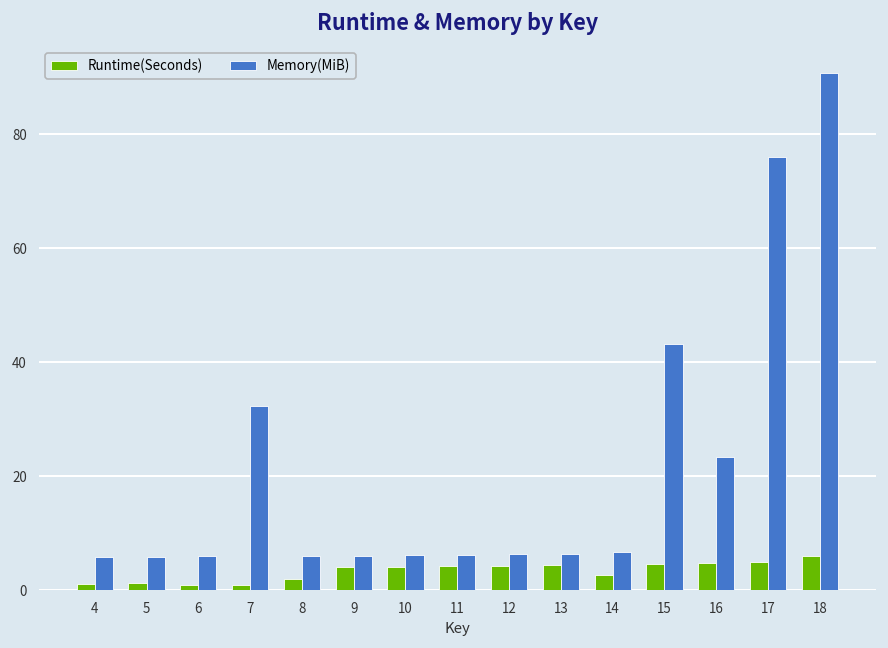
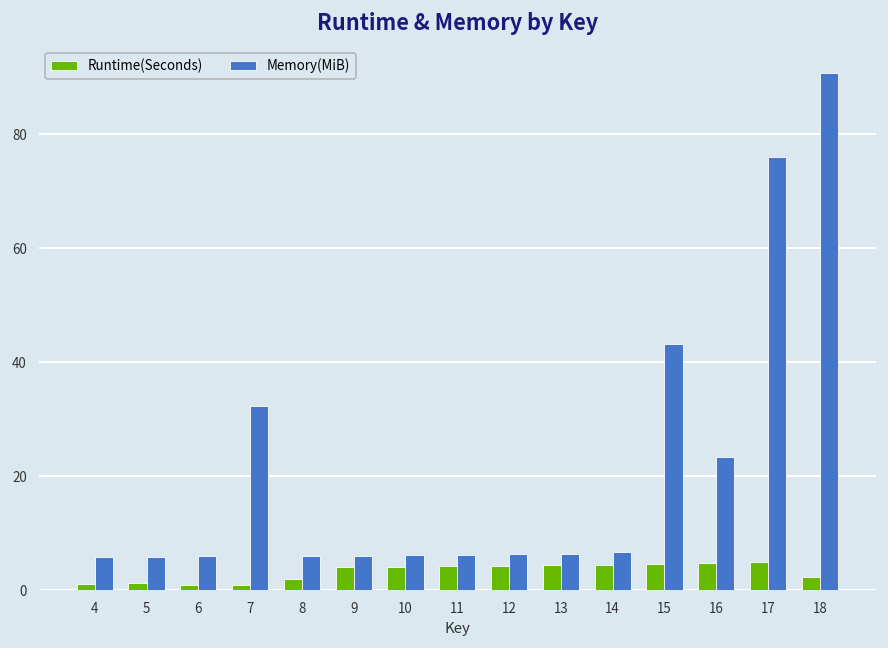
  {
    "Runtime(Seconds)": {
      "4": 1,
      "5": 1,
      "6": 1,
      "7": 1,
      "8": 2,
      "9": 4,
      "10": 4,
      "11": 4,
      "12": 4,
      "13": 4,
-     "14": 3,
+     "14": 4,
      "15": 5,
      "16": 5,
      "17": 5,
-     "18": 6
+     "18": 2
    },
    "Memory(MiB)": {
      "4": 6,
      "5": 6,
      "6": 6,
      "7": 32,
      "8": 6,
      "9": 6,
      "10": 6,
      "11": 6,
      "12": 6,
      "13": 6,
      "14": 7,
      "15": 43,
      "16": 23,
      "17": 76,
      "18": 91
    }
  }
